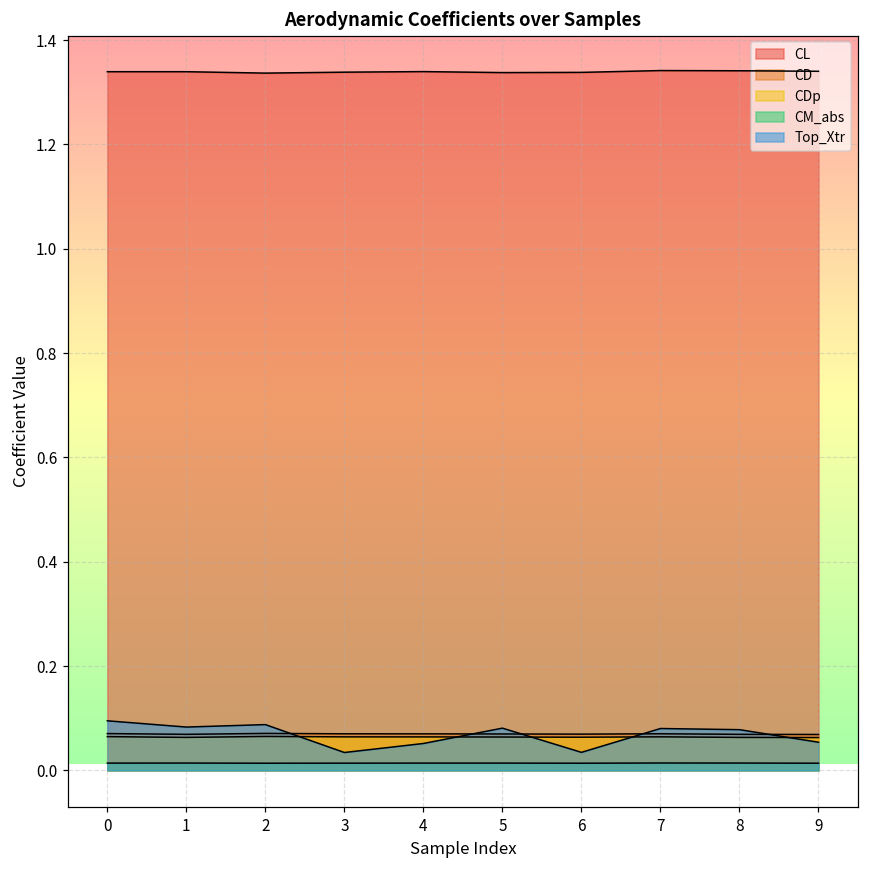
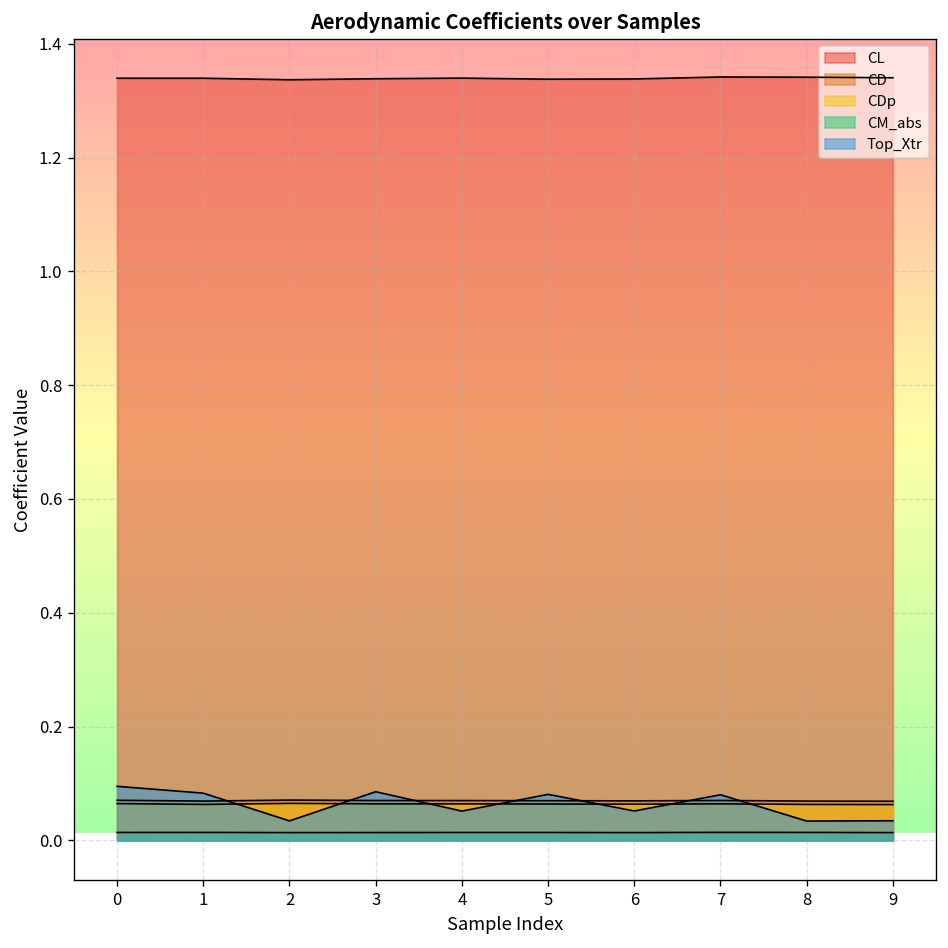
  {
    "CDp": {
      "0": 0.06,
      "1": 0.06,
      "2": 0.06,
      "3": 0.06,
      "4": 0.06,
      "5": 0.06,
      "6": 0.06,
      "7": 0.06,
      "8": 0.06,
      "9": 0.06
    },
    "CM_abs": {
      "0": 0.01,
      "1": 0.01,
      "2": 0.01,
      "3": 0.01,
      "4": 0.01,
      "5": 0.01,
      "6": 0.01,
      "7": 0.01,
      "8": 0.01,
      "9": 0.01
    },
    "Top_Xtr": {
      "0": 0.10,
      "1": 0.08,
-     "2": 0.09,
-     "3": 0.03,
+     "2": 0.03,
+     "3": 0.09,
      "4": 0.05,
      "5": 0.08,
-     "6": 0.03,
+     "6": 0.05,
      "7": 0.08,
-     "8": 0.08,
-     "9": 0.05
+     "8": 0.03,
+     "9": 0.03
    }
  }
